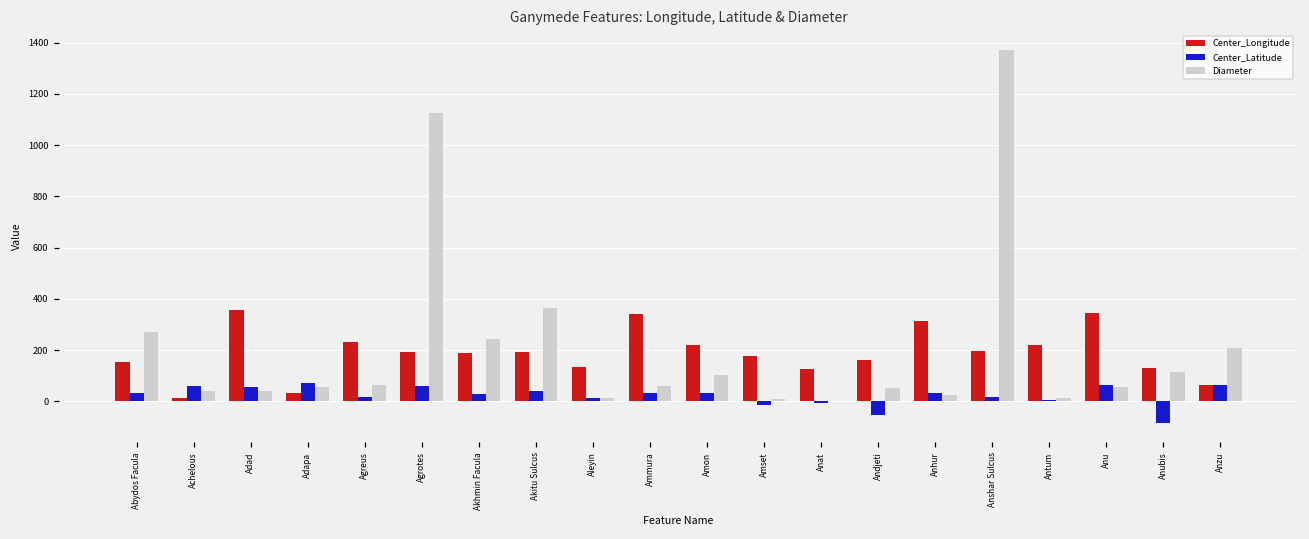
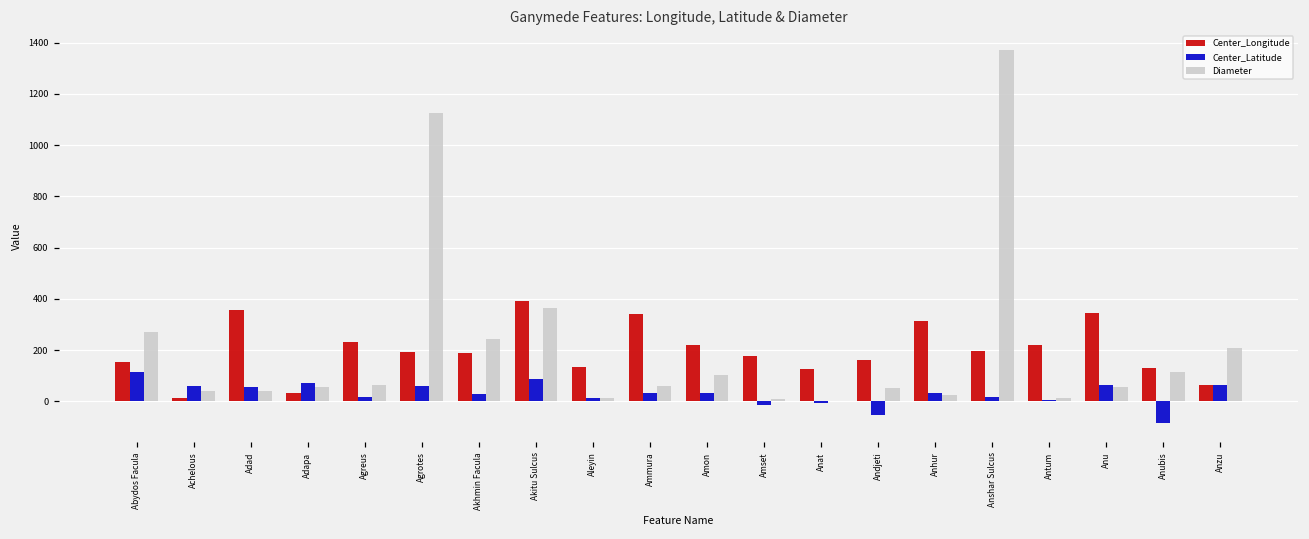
  {
    "Center_Longitude": {
      "Abydos Facula": 150,
      "Achelous": 10,
      "Adad": 360,
      "Adapa": 30,
      "Agreus": 230,
      "Agrotes": 190,
      "Akhmin Facula": 190,
-     "Akitu Sulcus": 190,
+     "Akitu Sulcus": 390,
      "Aleyin": 130,
      "Ammura": 340,
      "Amon": 220,
      "Amset": 180,
      "Anat": 130,
      "Andjeti": 160,
      "Anhur": 310,
      "Anshar Sulcus": 200,
      "Antum": 220,
      "Anu": 340,
      "Anubis": 130,
      "Anzu": 60
    },
    "Center_Latitude": {
-     "Abydos Facula": 30,
+     "Abydos Facula": 110,
      "Achelous": 60,
      "Adad": 60,
      "Adapa": 70,
      "Agreus": 20,
      "Agrotes": 60,
      "Akhmin Facula": 30,
-     "Akitu Sulcus": 40,
+     "Akitu Sulcus": 90,
      "Aleyin": 20,
      "Ammura": 30,
      "Amon": 30,
      "Amset": -10,
      "Andjeti": -50,
      "Anhur": 30,
      "Anshar Sulcus": 20,
      "Anu": 70,
      "Anubis": -80,
      "Anzu": 60
    },
    "Diameter": {
      "Abydos Facula": 270,
      "Achelous": 40,
      "Adad": 40,
      "Adapa": 60,
      "Agreus": 60,
      "Agrotes": 1120,
      "Akhmin Facula": 250,
      "Akitu Sulcus": 370,
      "Aleyin": 10,
      "Ammura": 60,
      "Amon": 100,
      "Amset": 10,
      "Andjeti": 50,
      "Anhur": 30,
      "Anshar Sulcus": 1370,
      "Antum": 10,
      "Anu": 60,
      "Anubis": 110,
      "Anzu": 210
    }
  }
